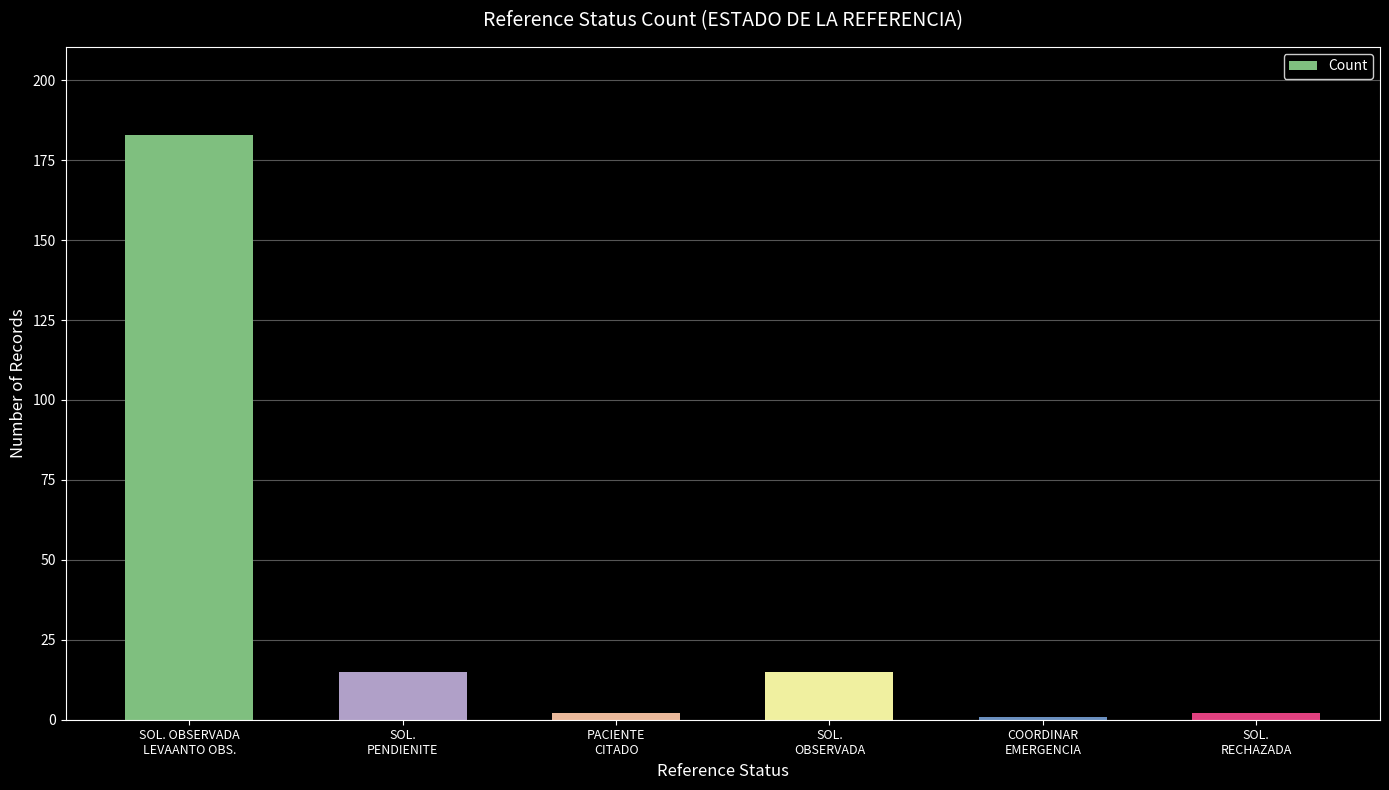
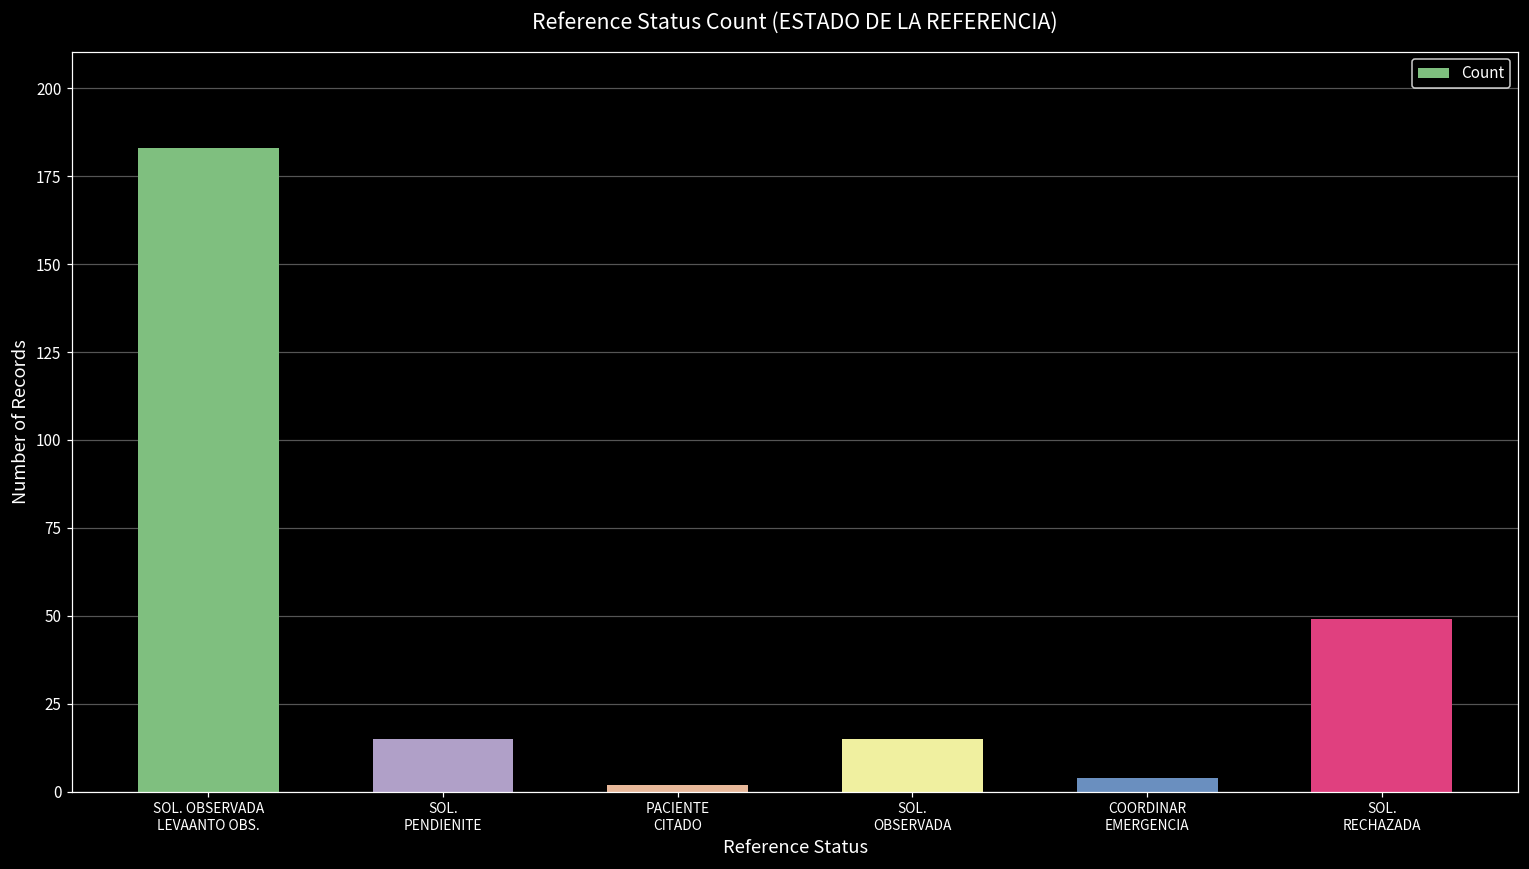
  {
    "SOL. OBSERVADA LEVAANTO OBS.": 183,
    "SOL. PENDIENITE": 15,
    "PACIENTE CITADO": 2,
    "SOL. OBSERVADA": 15,
-   "COORDINAR EMERGENCIA": 1,
-   "SOL. RECHAZADA": 2
+   "COORDINAR EMERGENCIA": 4,
+   "SOL. RECHAZADA": 49
  }
